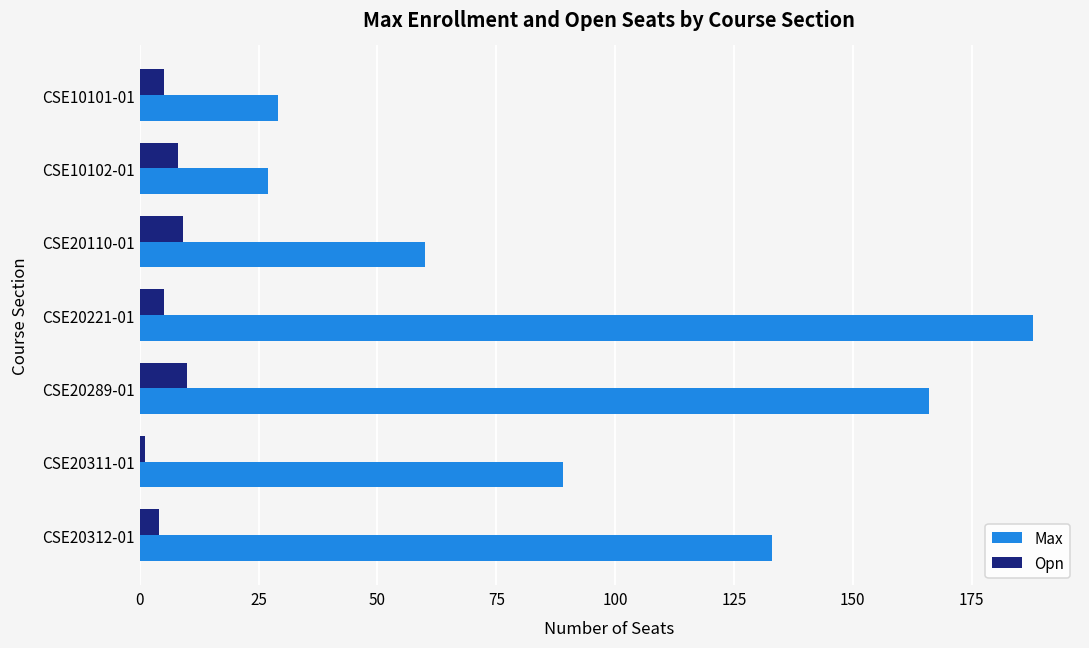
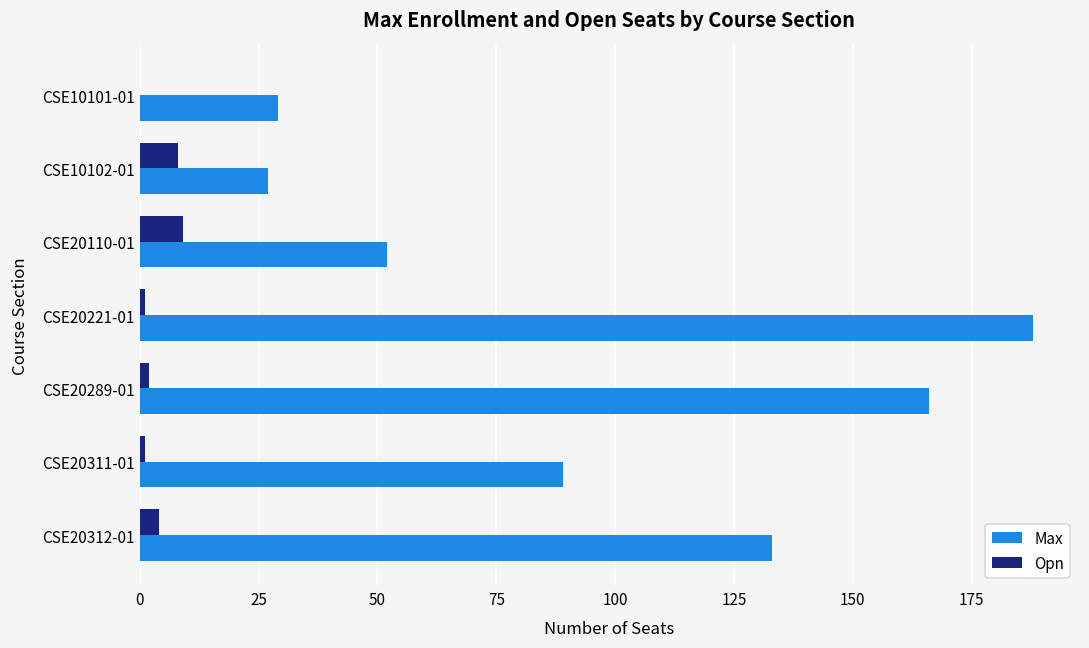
  {
    "Max": {
      "CSE10101-01": 29,
      "CSE10102-01": 27,
-     "CSE20110-01": 60,
+     "CSE20110-01": 52,
      "CSE20221-01": 188,
      "CSE20289-01": 166,
      "CSE20311-01": 89,
      "CSE20312-01": 133
    },
    "Opn": {
-     "CSE10101-01": 5,
+     "CSE10101-01": 0,
      "CSE10102-01": 8,
      "CSE20110-01": 9,
-     "CSE20221-01": 5,
-     "CSE20289-01": 10,
+     "CSE20221-01": 1,
+     "CSE20289-01": 2,
      "CSE20311-01": 1,
      "CSE20312-01": 4
    }
  }
